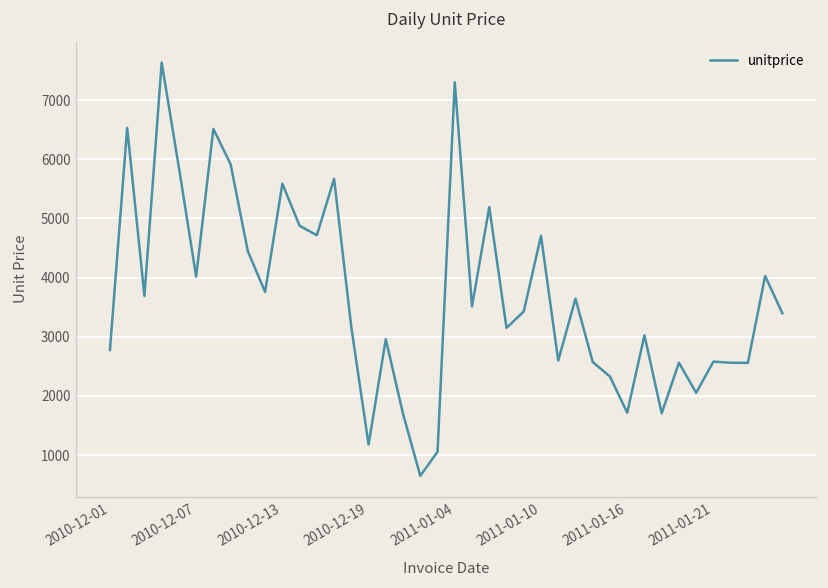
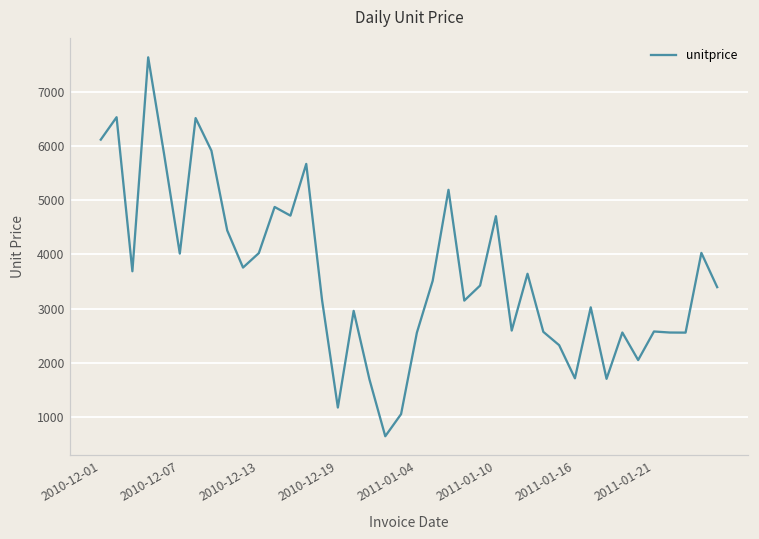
  {
-   "2010-12-01": 2800,
+   "2010-12-01": 6100,
    "2010-12-07": 4000,
-   "2010-12-13": 5600,
+   "2010-12-13": 4000,
    "2010-12-19": 1200,
-   "2011-01-04": 7300,
+   "2011-01-04": 2600,
    "2011-01-10": 4700,
    "2011-01-16": 1700,
    "2011-01-21": 2600
  }
